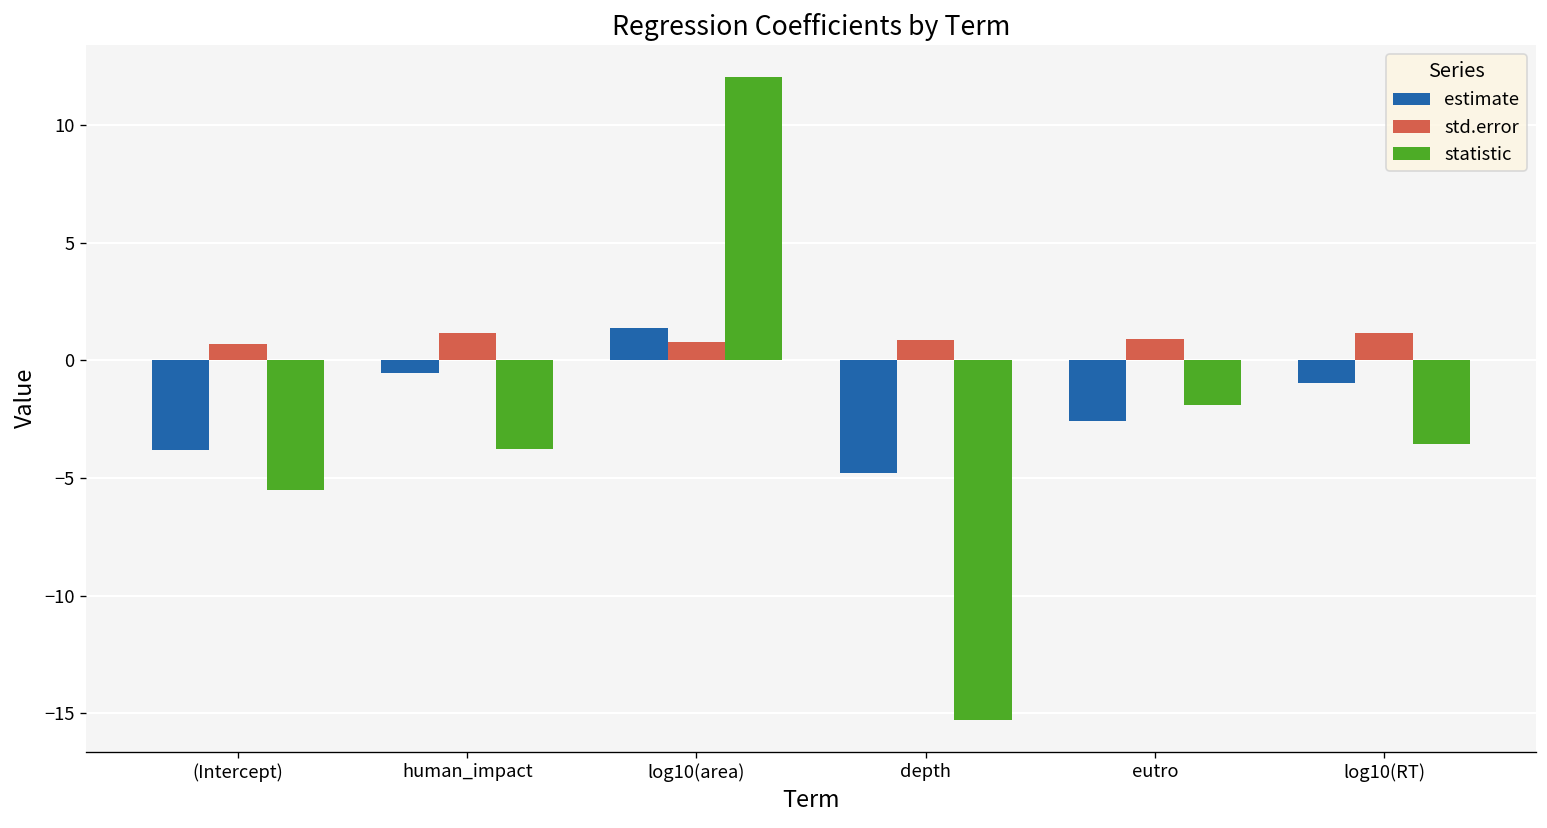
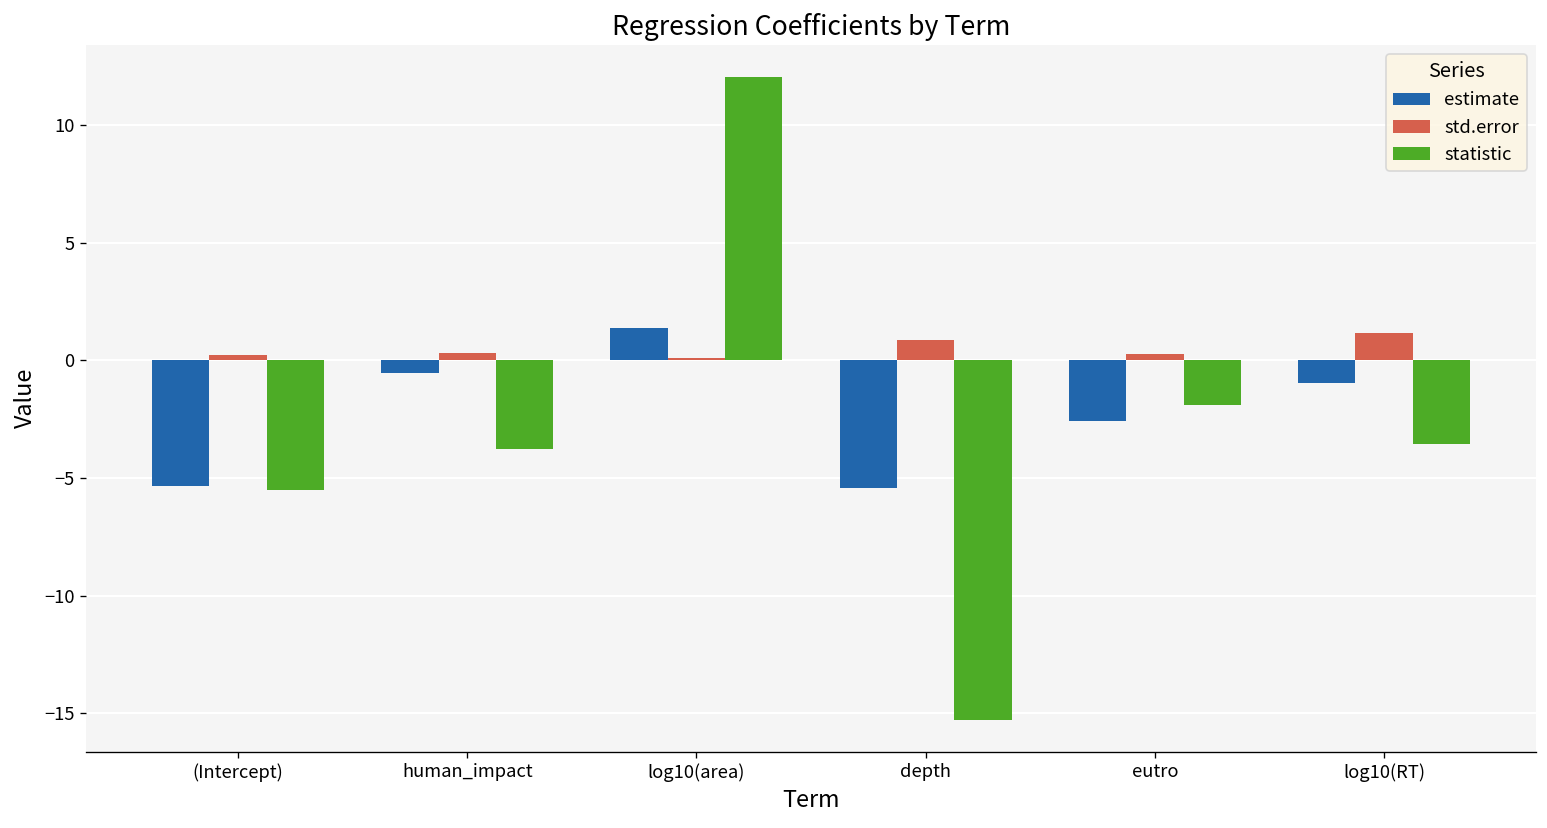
  {
    "estimate": {
-     "(Intercept)": -3.8,
+     "(Intercept)": -5.4,
      "human_impact": -0.5,
      "log10(area)": 1.4,
-     "depth": -4.8,
+     "depth": -5.4,
      "eutro": -2.6,
      "log10(RT)": -1.0
    },
    "std.error": {
-     "(Intercept)": 0.7,
-     "human_impact": 1.1,
-     "log10(area)": 0.8,
+     "(Intercept)": 0.2,
+     "human_impact": 0.3,
+     "log10(area)": 0.1,
      "depth": 0.9,
-     "eutro": 0.9,
+     "eutro": 0.3,
      "log10(RT)": 1.2
    },
    "statistic": {
      "(Intercept)": -5.5,
      "human_impact": -3.8,
      "log10(area)": 12.0,
      "depth": -15.3,
      "eutro": -1.9,
      "log10(RT)": -3.5
    }
  }
